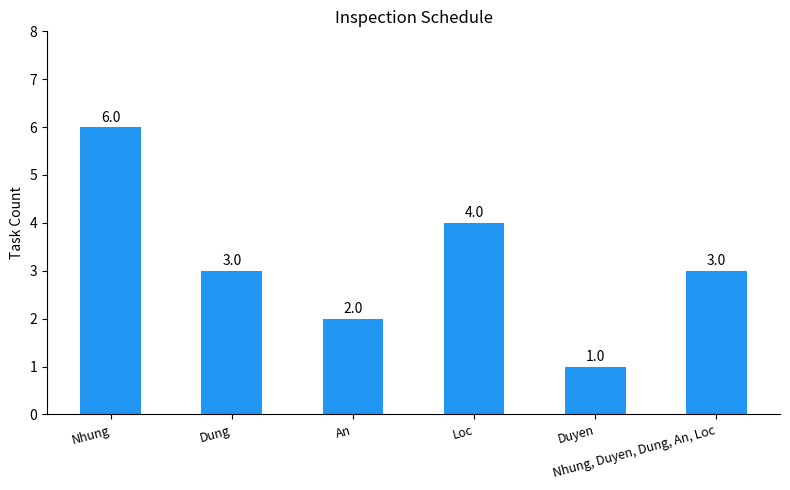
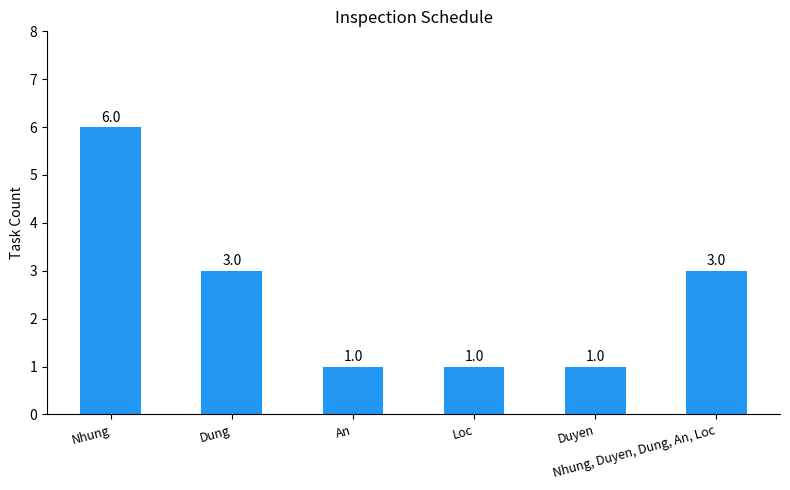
  {
    "Nhung": 6.0,
    "Dung": 3.0,
-   "An": 2.0,
-   "Loc": 4.0,
+   "An": 1.0,
+   "Loc": 1.0,
    "Duyen": 1.0,
    "Nhung, Duyen, Dung, An, Loc": 3.0
  }
